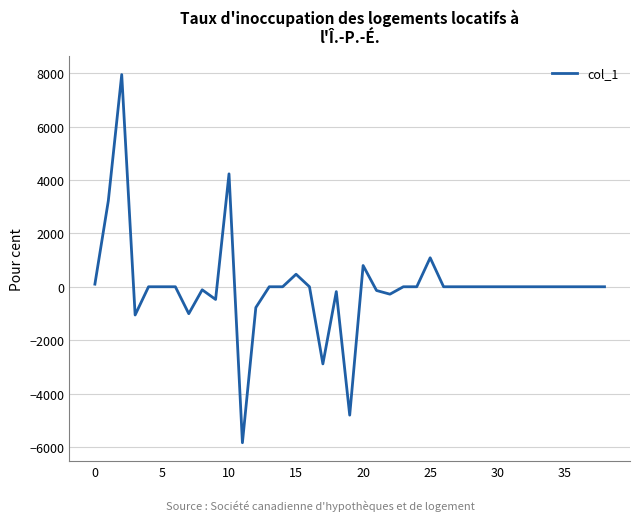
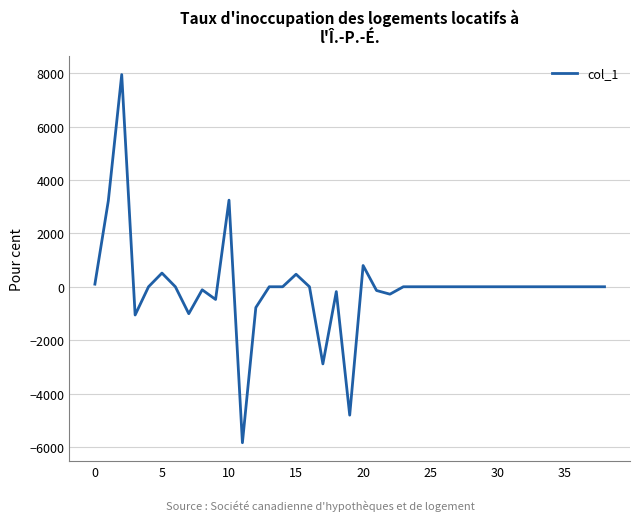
  {
    "0": 100,
-   "5": 0,
-   "10": 4200,
+   "5": 500,
+   "10": 3200,
    "15": 500,
    "20": 800,
-   "25": 1100,
+   "25": 0,
    "30": 0,
    "35": 0
  }
